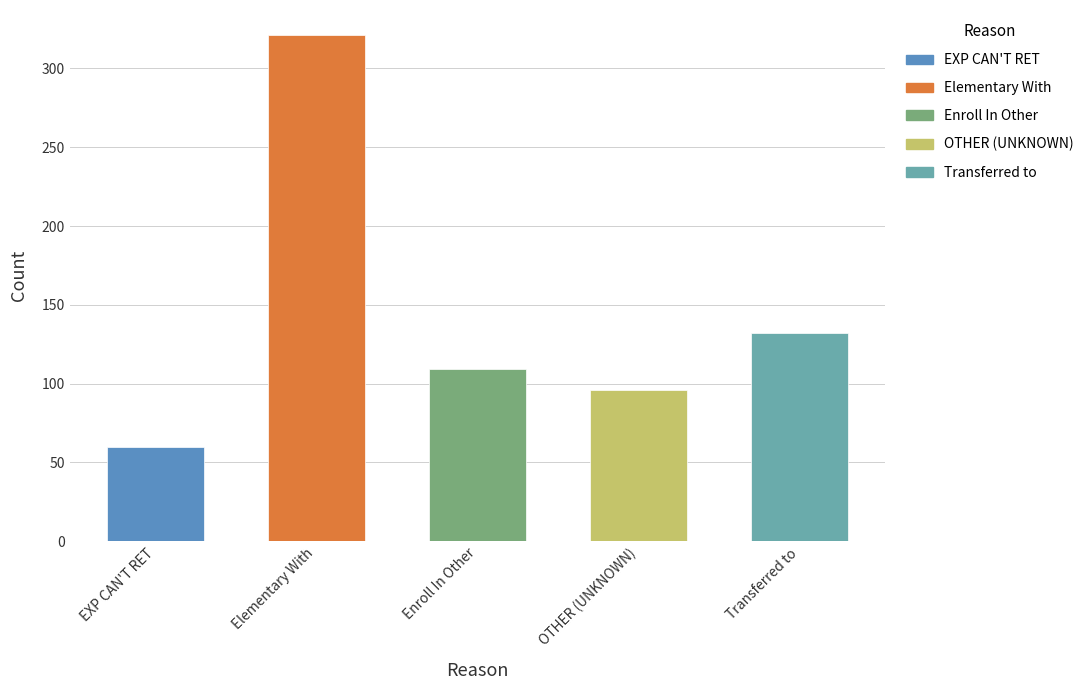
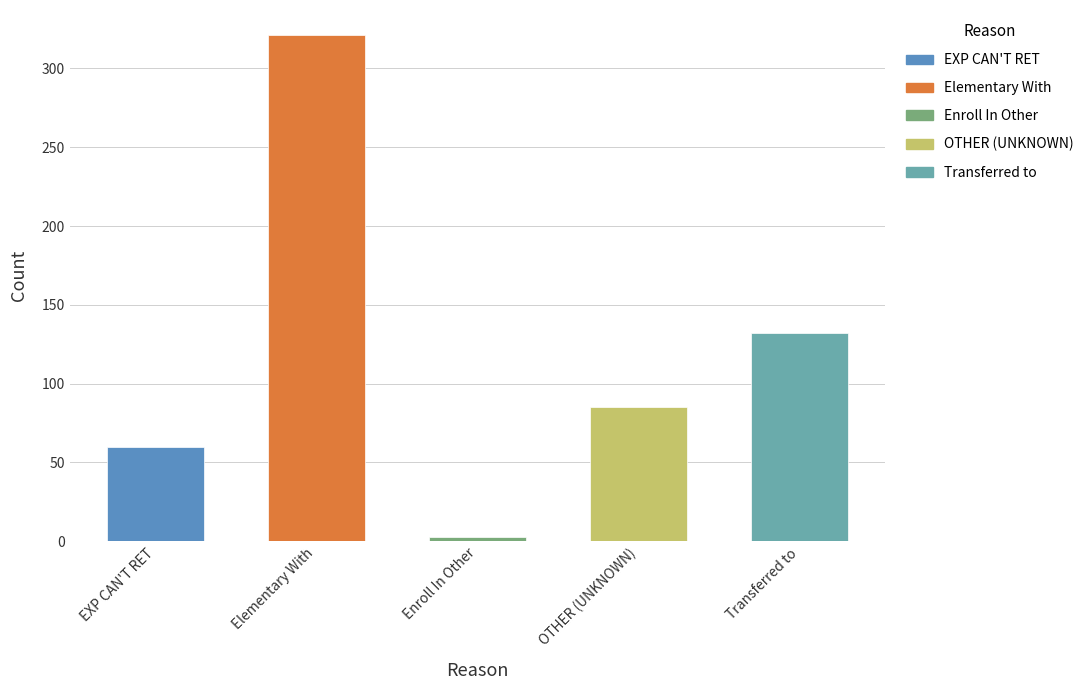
  {
    "EXP CAN'T RET": 60,
    "Elementary With": 321,
-   "Enroll In Other": 109,
-   "OTHER (UNKNOWN)": 96,
+   "Enroll In Other": 3,
+   "OTHER (UNKNOWN)": 85,
    "Transferred to": 132
  }
